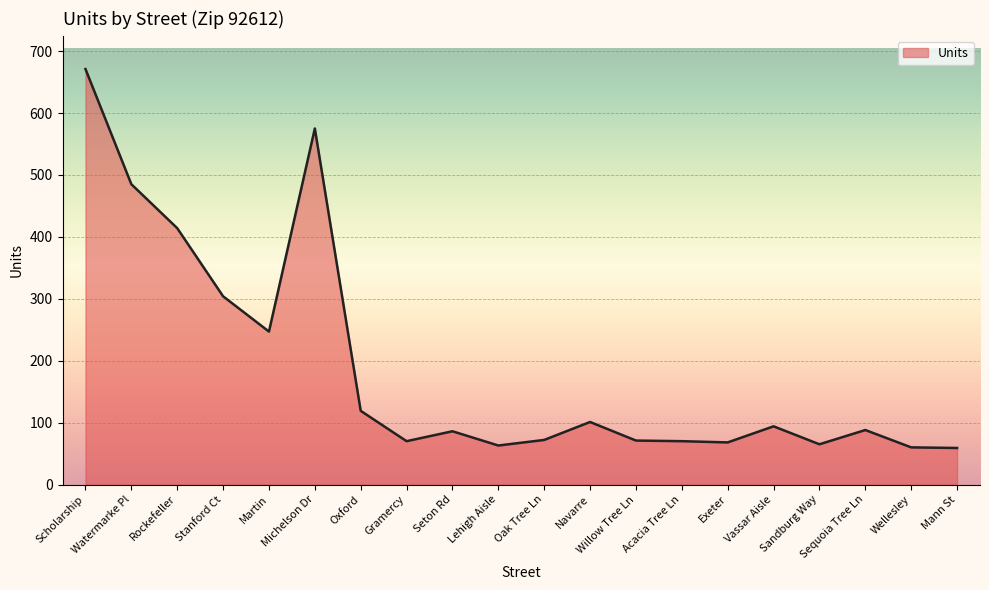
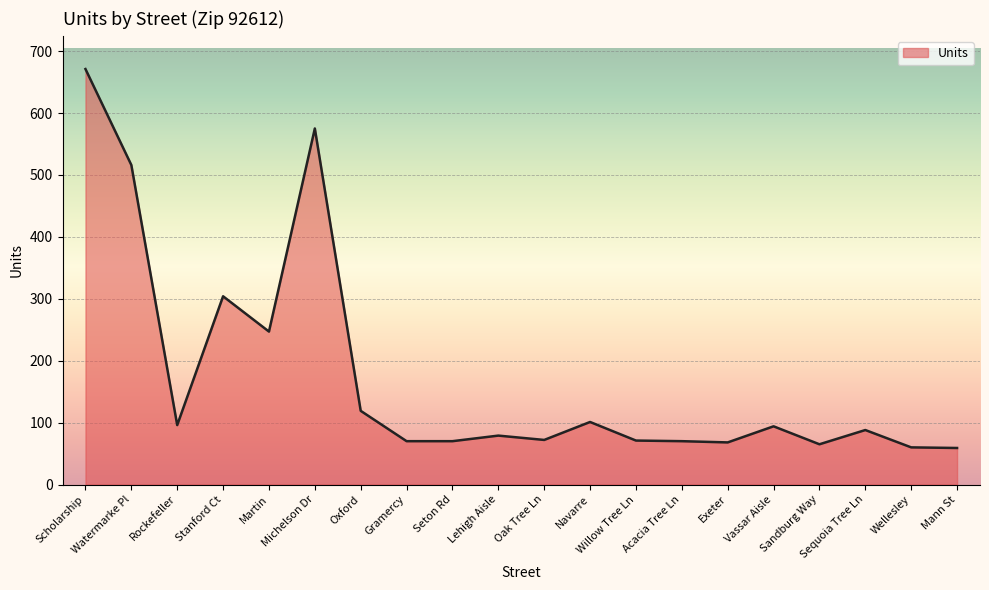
  {
    "Scholarship": 670,
-   "Watermarke Pl": 490,
-   "Rockefeller": 410,
+   "Watermarke Pl": 520,
+   "Rockefeller": 100,
    "Stanford Ct": 300,
    "Martin": 250,
    "Michelson Dr": 580,
    "Oxford": 120,
    "Gramercy": 70,
-   "Seton Rd": 90,
-   "Lehigh Aisle": 60,
+   "Seton Rd": 70,
+   "Lehigh Aisle": 80,
    "Oak Tree Ln": 70,
    "Navarre": 100,
    "Willow Tree Ln": 70,
    "Acacia Tree Ln": 70,
    "Exeter": 70,
    "Vassar Aisle": 90,
    "Sandburg Way": 70,
    "Sequoia Tree Ln": 90,
    "Wellesley": 60,
    "Mann St": 60
  }
